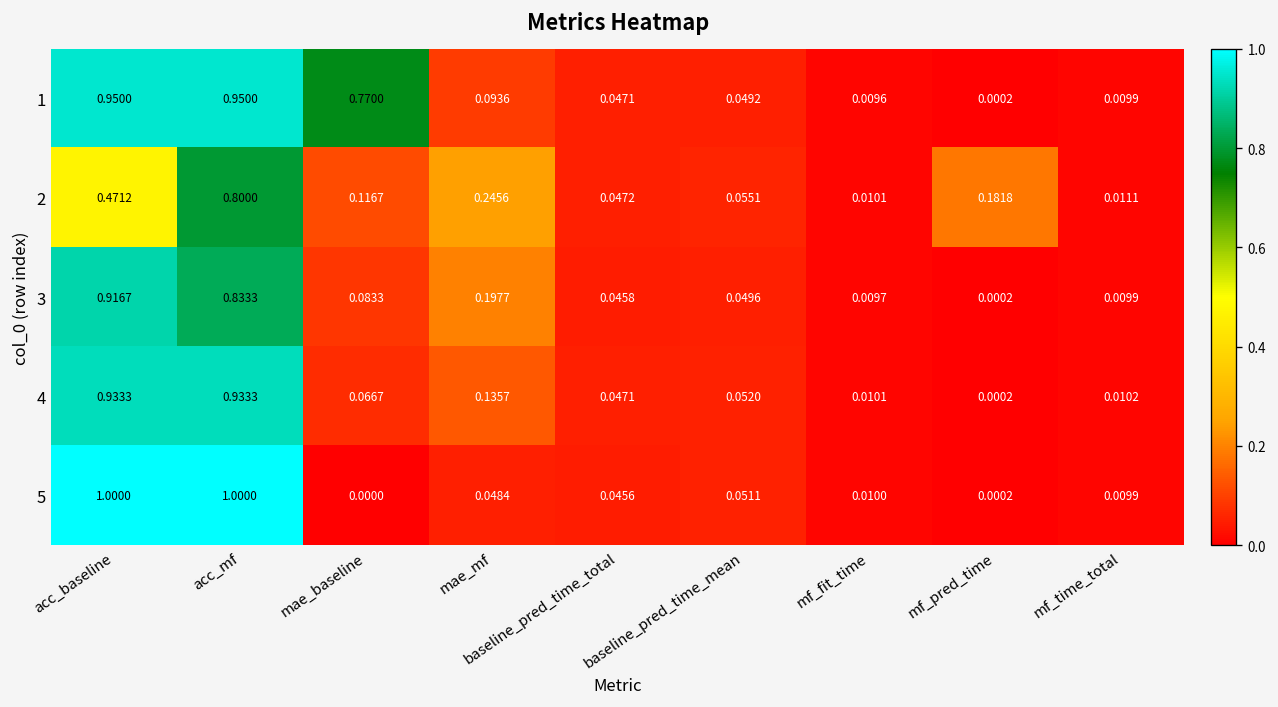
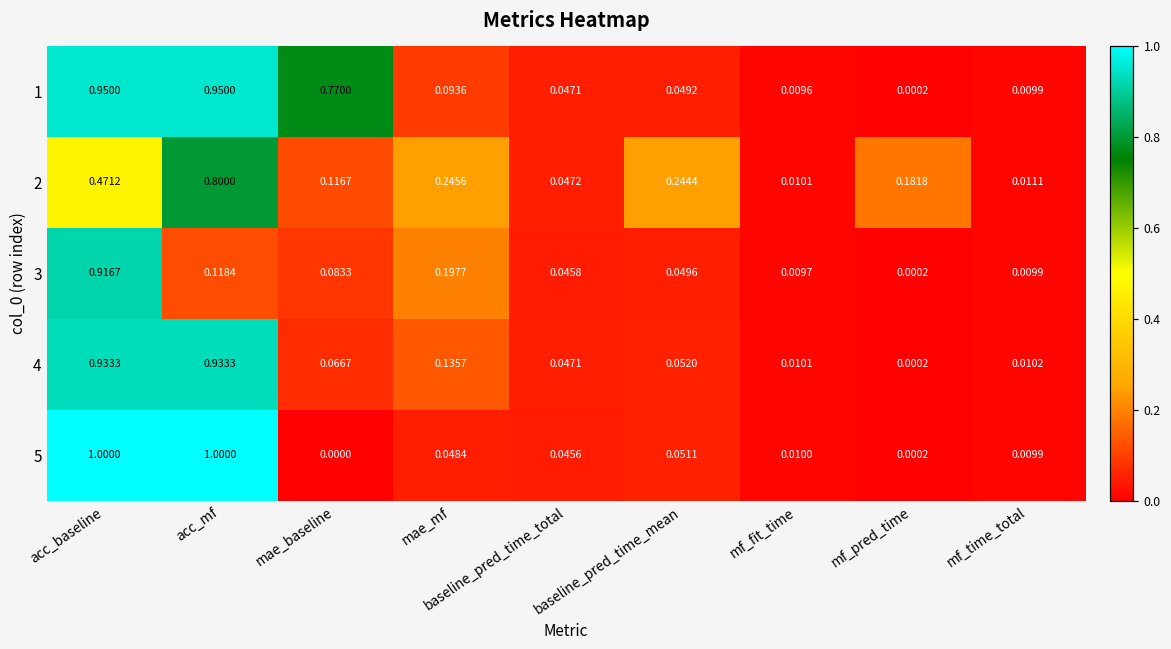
  {
    "1": {
      "acc_baseline": 0.9500,
      "acc_mf": 0.9500,
      "mae_baseline": 0.7700,
      "mae_mf": 0.0936,
      "baseline_pred_time_total": 0.0471,
      "baseline_pred_time_mean": 0.0492,
      "mf_fit_time": 0.0096,
      "mf_pred_time": 0.0002,
      "mf_time_total": 0.0099
    },
    "2": {
      "acc_baseline": 0.4712,
      "acc_mf": 0.8000,
      "mae_baseline": 0.1167,
      "mae_mf": 0.2456,
      "baseline_pred_time_total": 0.0472,
-     "baseline_pred_time_mean": 0.0551,
+     "baseline_pred_time_mean": 0.2444,
      "mf_fit_time": 0.0101,
      "mf_pred_time": 0.1818,
      "mf_time_total": 0.0111
    },
    "3": {
      "acc_baseline": 0.9167,
-     "acc_mf": 0.8333,
+     "acc_mf": 0.1184,
      "mae_baseline": 0.0833,
      "mae_mf": 0.1977,
      "baseline_pred_time_total": 0.0458,
      "baseline_pred_time_mean": 0.0496,
      "mf_fit_time": 0.0097,
      "mf_pred_time": 0.0002,
      "mf_time_total": 0.0099
    },
    "4": {
      "acc_baseline": 0.9333,
      "acc_mf": 0.9333,
      "mae_baseline": 0.0667,
      "mae_mf": 0.1357,
      "baseline_pred_time_total": 0.0471,
      "baseline_pred_time_mean": 0.0520,
      "mf_fit_time": 0.0101,
      "mf_pred_time": 0.0002,
      "mf_time_total": 0.0102
    },
    "5": {
      "acc_baseline": 1.0000,
      "acc_mf": 1.0000,
      "mae_baseline": 0.0000,
      "mae_mf": 0.0484,
      "baseline_pred_time_total": 0.0456,
      "baseline_pred_time_mean": 0.0511,
      "mf_fit_time": 0.0100,
      "mf_pred_time": 0.0002,
      "mf_time_total": 0.0099
    }
  }
